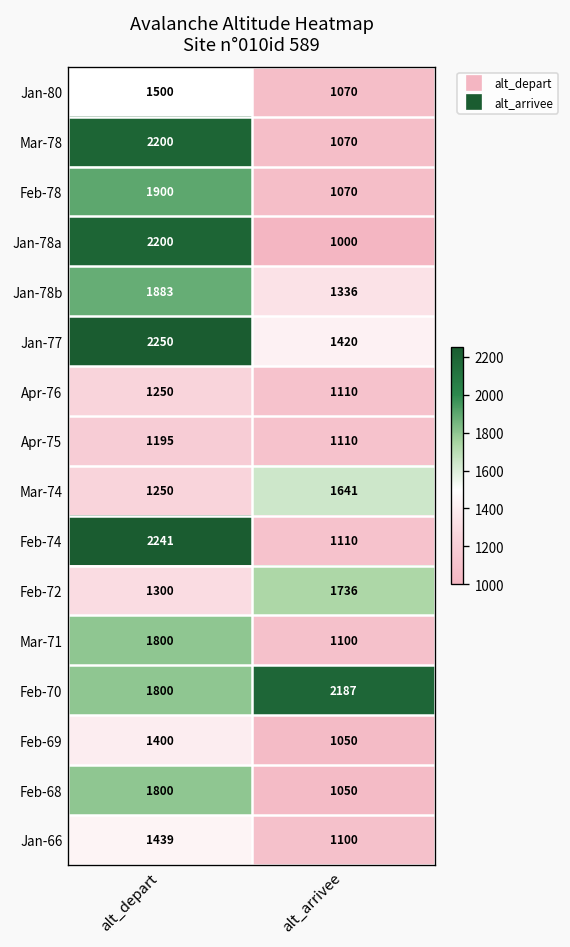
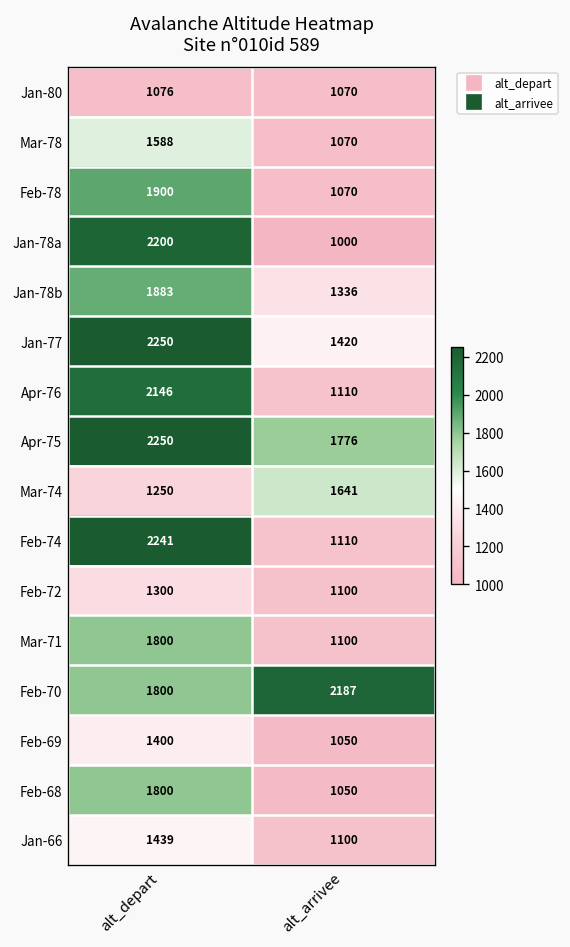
  {
    "Jan-80": {
-     "alt_depart": 1500,
+     "alt_depart": 1076,
      "alt_arrivee": 1070
    },
    "Mar-78": {
-     "alt_depart": 2200,
+     "alt_depart": 1588,
      "alt_arrivee": 1070
    },
    "Feb-78": {
      "alt_depart": 1900,
      "alt_arrivee": 1070
    },
    "Jan-78a": {
      "alt_depart": 2200,
      "alt_arrivee": 1000
    },
    "Jan-78b": {
      "alt_depart": 1883,
      "alt_arrivee": 1336
    },
    "Jan-77": {
      "alt_depart": 2250,
      "alt_arrivee": 1420
    },
    "Apr-76": {
-     "alt_depart": 1250,
+     "alt_depart": 2146,
      "alt_arrivee": 1110
    },
    "Apr-75": {
-     "alt_depart": 1195,
-     "alt_arrivee": 1110
+     "alt_depart": 2250,
+     "alt_arrivee": 1776
    },
    "Mar-74": {
      "alt_depart": 1250,
      "alt_arrivee": 1641
    },
    "Feb-74": {
      "alt_depart": 2241,
      "alt_arrivee": 1110
    },
    "Feb-72": {
      "alt_depart": 1300,
-     "alt_arrivee": 1736
+     "alt_arrivee": 1100
    },
    "Mar-71": {
      "alt_depart": 1800,
      "alt_arrivee": 1100
    },
    "Feb-70": {
      "alt_depart": 1800,
      "alt_arrivee": 2187
    },
    "Feb-69": {
      "alt_depart": 1400,
      "alt_arrivee": 1050
    },
    "Feb-68": {
      "alt_depart": 1800,
      "alt_arrivee": 1050
    },
    "Jan-66": {
      "alt_depart": 1439,
      "alt_arrivee": 1100
    }
  }
